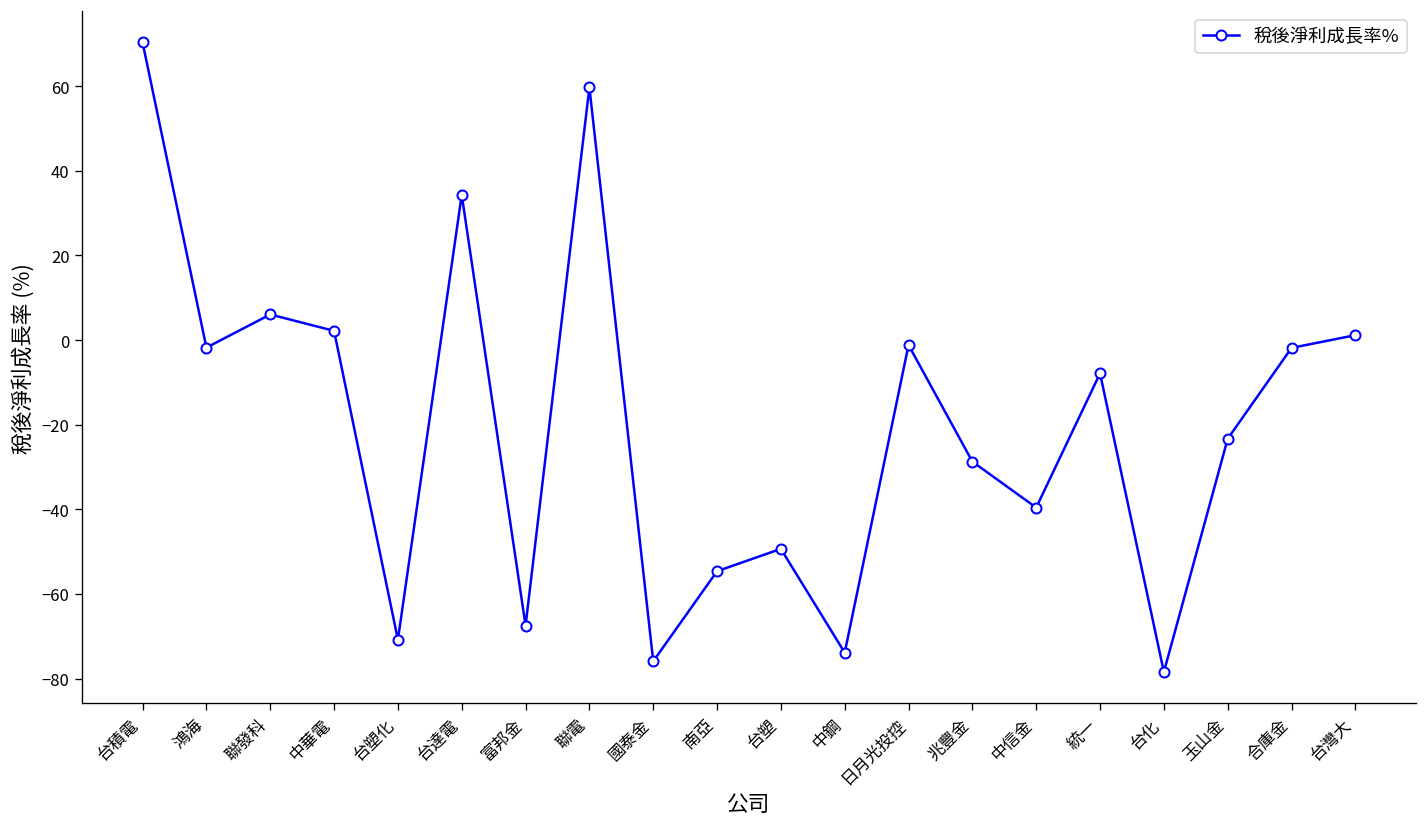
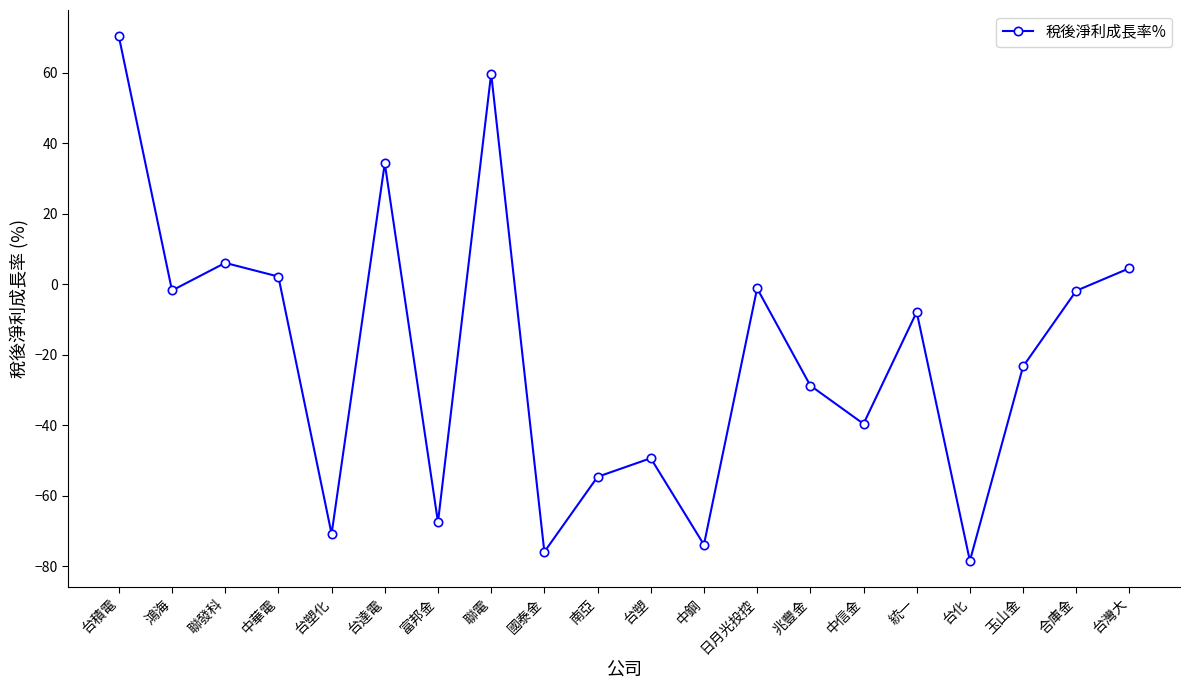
  {
    "台積電": 70,
    "鴻海": -2,
    "聯發科": 6,
    "中華電": 2,
    "台塑化": -71,
    "台達電": 34,
    "富邦金": -67,
    "聯電": 60,
    "國泰金": -76,
    "南亞": -55,
    "台塑": -49,
    "中鋼": -74,
    "日月光投控": -1,
    "兆豐金": -29,
    "中信金": -40,
    "統一": -8,
    "台化": -78,
    "玉山金": -23,
    "合庫金": -2,
-   "台灣大": 1
+   "台灣大": 5
  }
